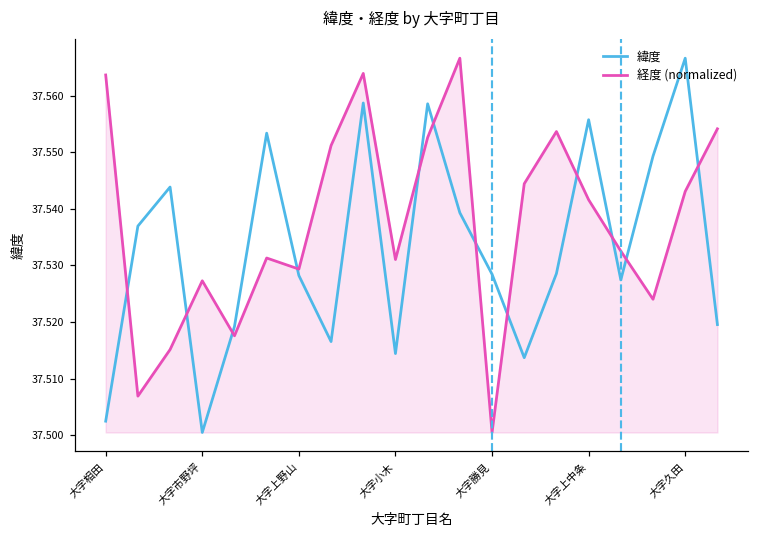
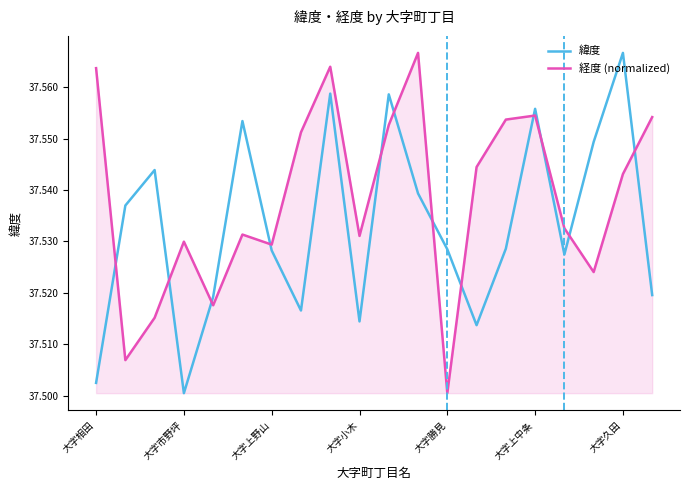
  {
    "緯度": {
      "大字相田": 37.502,
      "大字市野坪": 37.500,
      "大字上野山": 37.528,
      "大字小木": 37.514,
      "大字勝見": 37.528,
      "大字上中条": 37.556,
      "大字久田": 37.567
    },
    "経度 (normalized)": {
      "大字相田": 37.564,
-     "大字市野坪": 37.527,
+     "大字市野坪": 37.530,
      "大字上野山": 37.529,
      "大字小木": 37.531,
      "大字勝見": 37.500,
-     "大字上中条": 37.542,
+     "大字上中条": 37.554,
      "大字久田": 37.543
    }
  }
